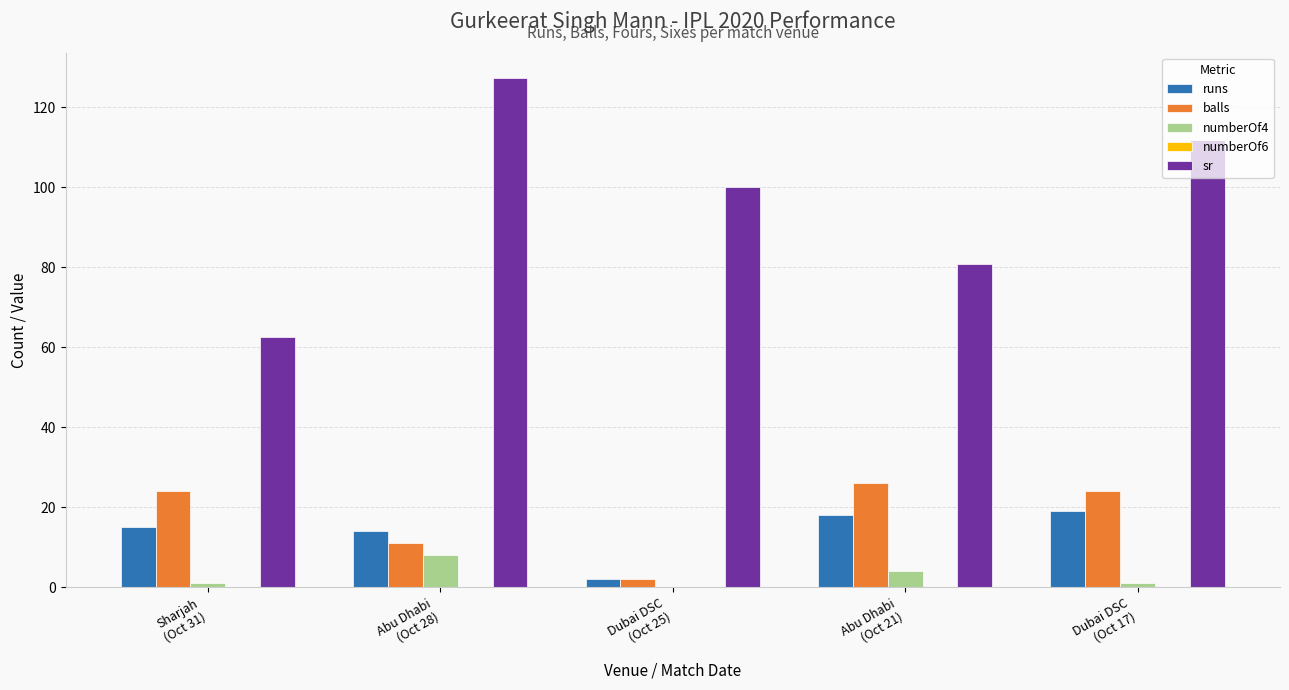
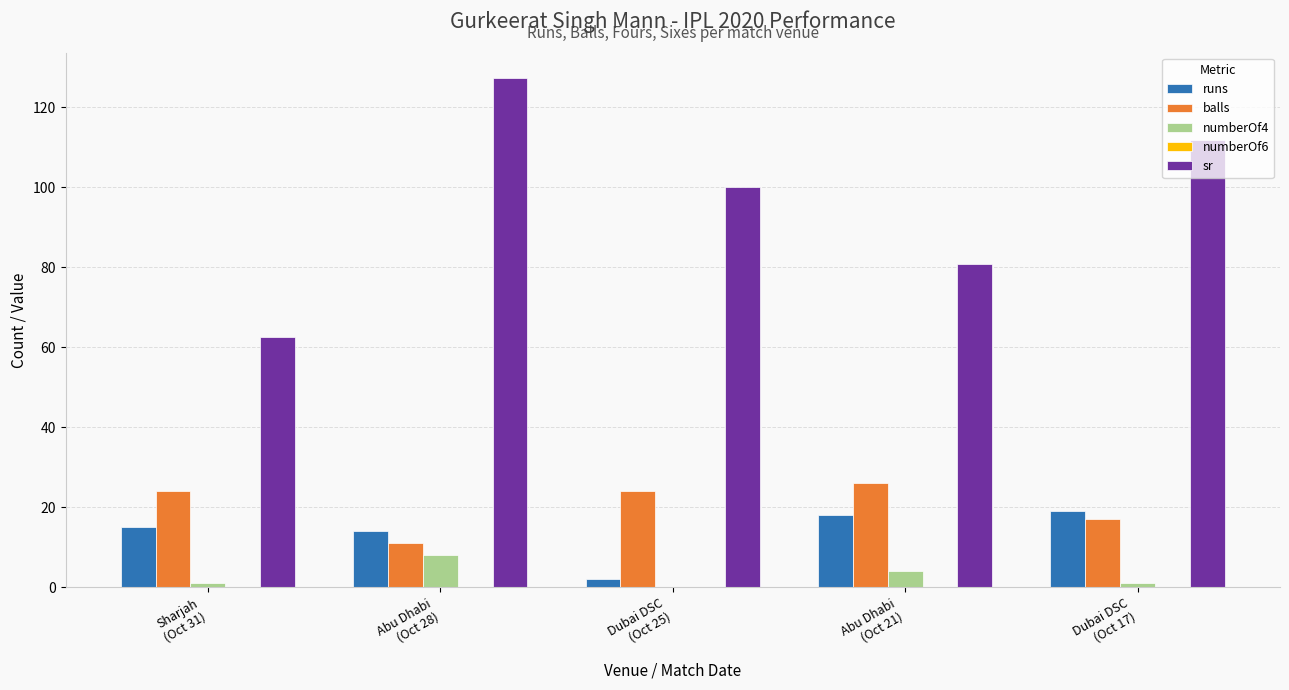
  {
    "runs": {
      "Sharjah (Oct 31)": 15,
      "Abu Dhabi (Oct 28)": 14,
      "Dubai DSC (Oct 25)": 2,
      "Abu Dhabi (Oct 21)": 18,
      "Dubai DSC (Oct 17)": 19
    },
    "balls": {
      "Sharjah (Oct 31)": 24,
      "Abu Dhabi (Oct 28)": 11,
-     "Dubai DSC (Oct 25)": 2,
+     "Dubai DSC (Oct 25)": 24,
      "Abu Dhabi (Oct 21)": 26,
-     "Dubai DSC (Oct 17)": 24
+     "Dubai DSC (Oct 17)": 17
    },
    "numberOf4": {
      "Sharjah (Oct 31)": 1,
      "Abu Dhabi (Oct 28)": 8,
      "Dubai DSC (Oct 25)": 0,
      "Abu Dhabi (Oct 21)": 4,
      "Dubai DSC (Oct 17)": 1
    },
    "numberOf6": {
      "Sharjah (Oct 31)": 0,
      "Abu Dhabi (Oct 28)": 0,
      "Dubai DSC (Oct 25)": 0,
      "Abu Dhabi (Oct 21)": 0,
      "Dubai DSC (Oct 17)": 0
    },
    "sr": {
      "Sharjah (Oct 31)": 63,
      "Abu Dhabi (Oct 28)": 127,
      "Dubai DSC (Oct 25)": 100,
      "Abu Dhabi (Oct 21)": 81
    }
  }
